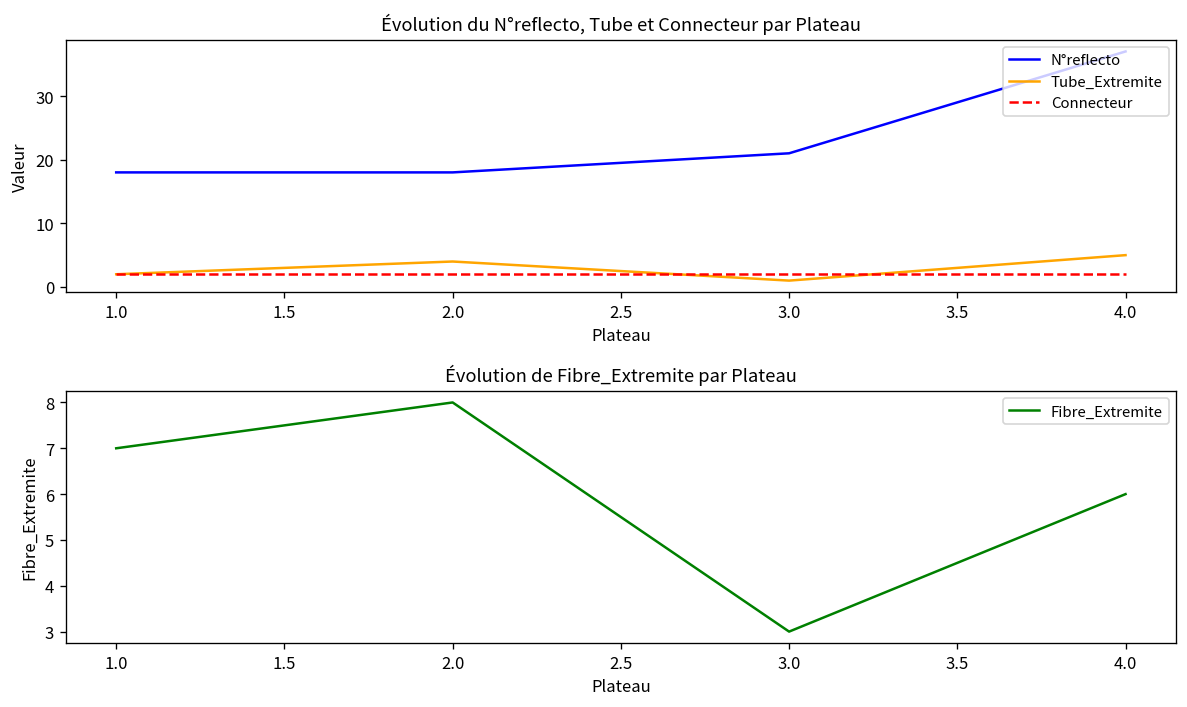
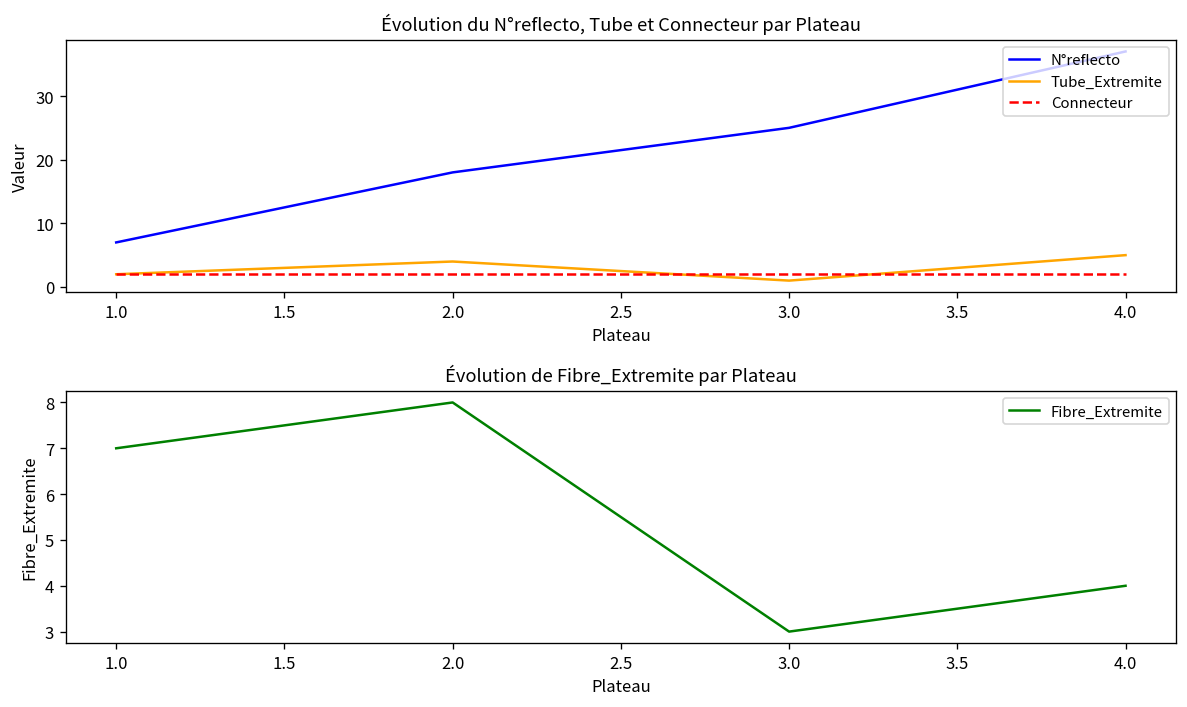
  {
    "Évolution du N°reflecto, Tube et Connecteur par Plateau": {
      "N°reflecto": {
-       "1.0": 18,
+       "1.0": 7,
        "2.0": 18,
-       "3.0": 21
+       "3.0": 25
      },
      "Tube_Extremite": {
        "2.0": 4,
        "3.0": 1,
        "4.0": 5
      },
      "Connecteur": {
        "2.0": 2,
        "3.0": 2,
        "4.0": 2
      }
    },
    "Évolution de Fibre_Extremite par Plateau": {
      "1.0": 7,
      "2.0": 8,
      "3.0": 3,
-     "4.0": 6
+     "4.0": 4
    }
  }
